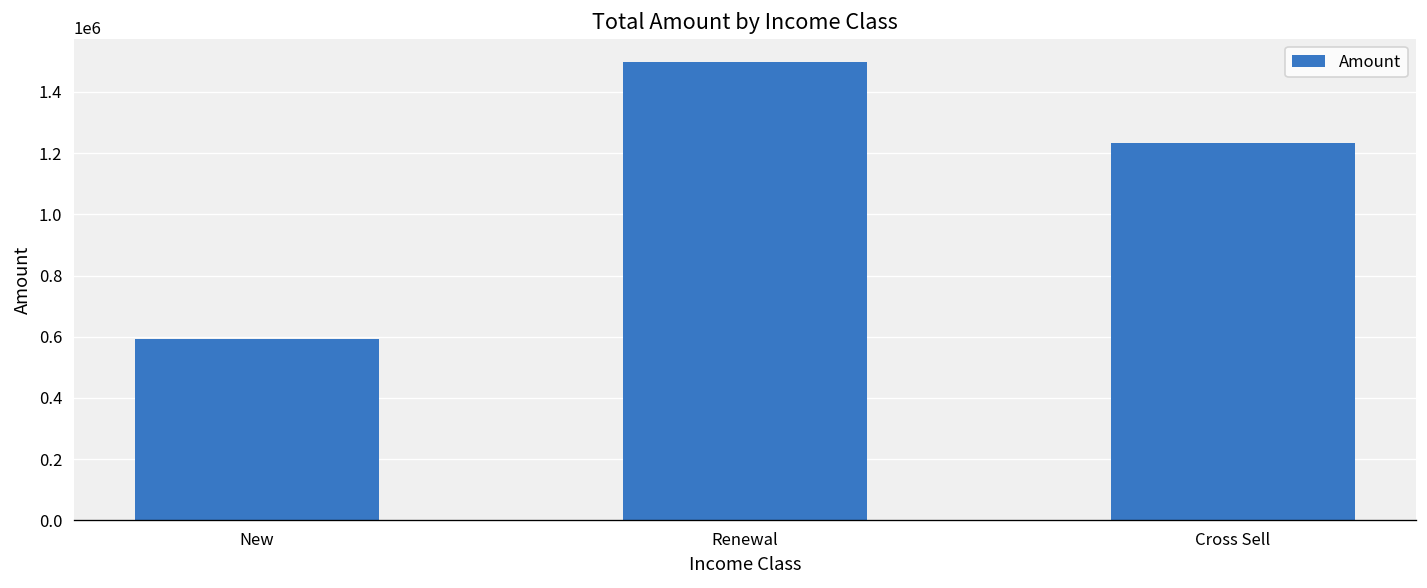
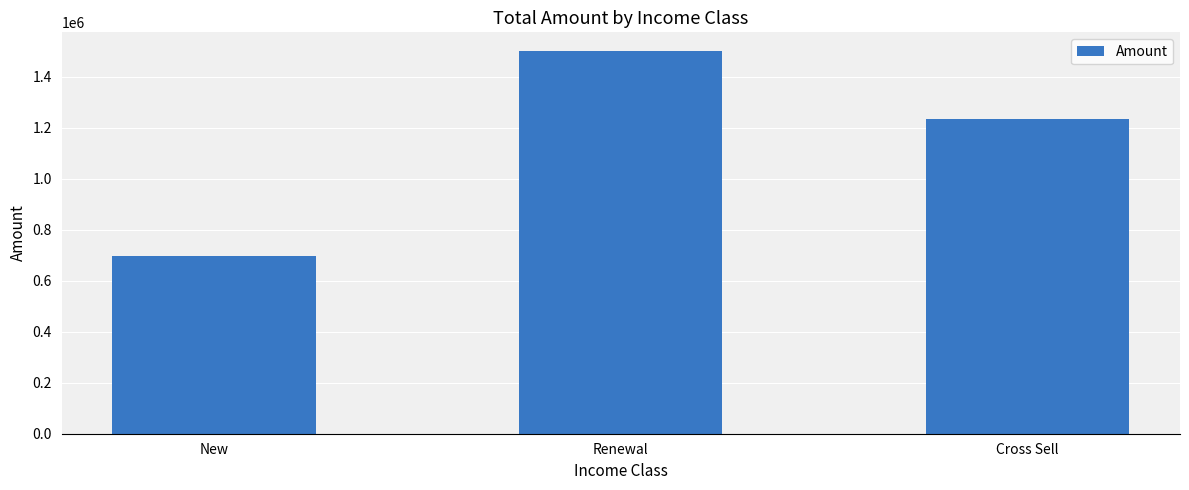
  {
-   "New": 590000,
+   "New": 700000,
    "Renewal": 1500000,
    "Cross Sell": 1230000
  }
